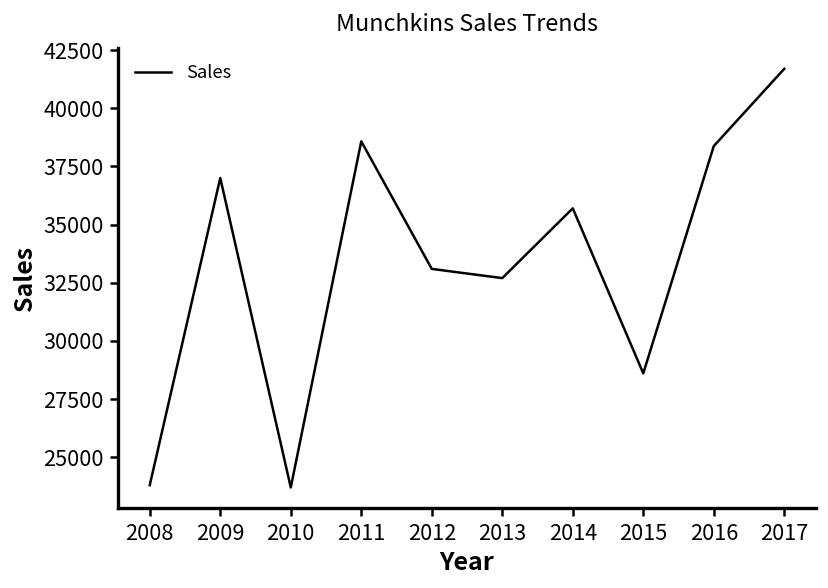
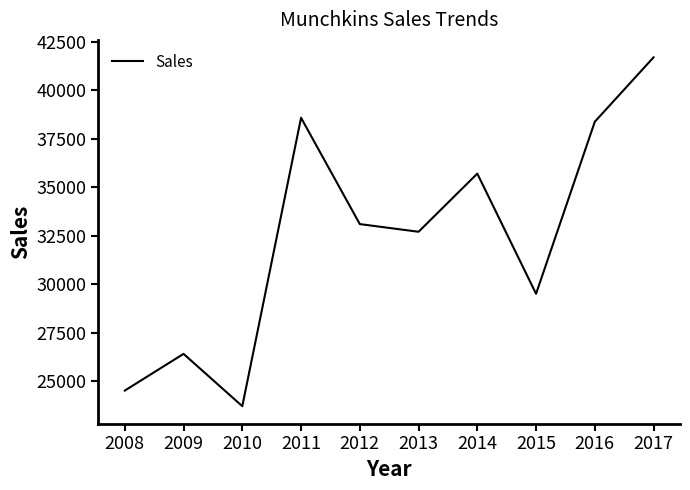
  {
-   "2008": 23800,
-   "2009": 37000,
+   "2008": 24500,
+   "2009": 26400,
    "2010": 23700,
    "2011": 38600,
    "2012": 33100,
    "2013": 32700,
    "2014": 35700,
-   "2015": 28600,
+   "2015": 29500,
    "2016": 38400,
    "2017": 41700
  }
